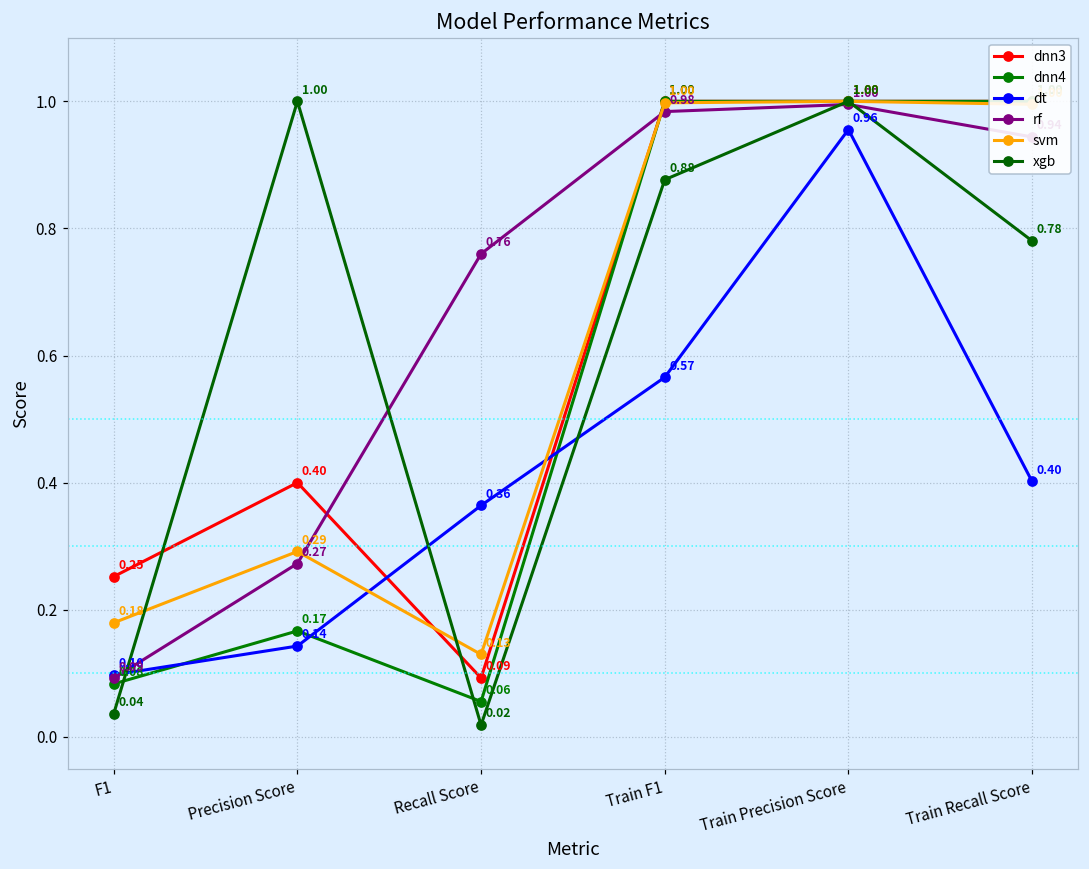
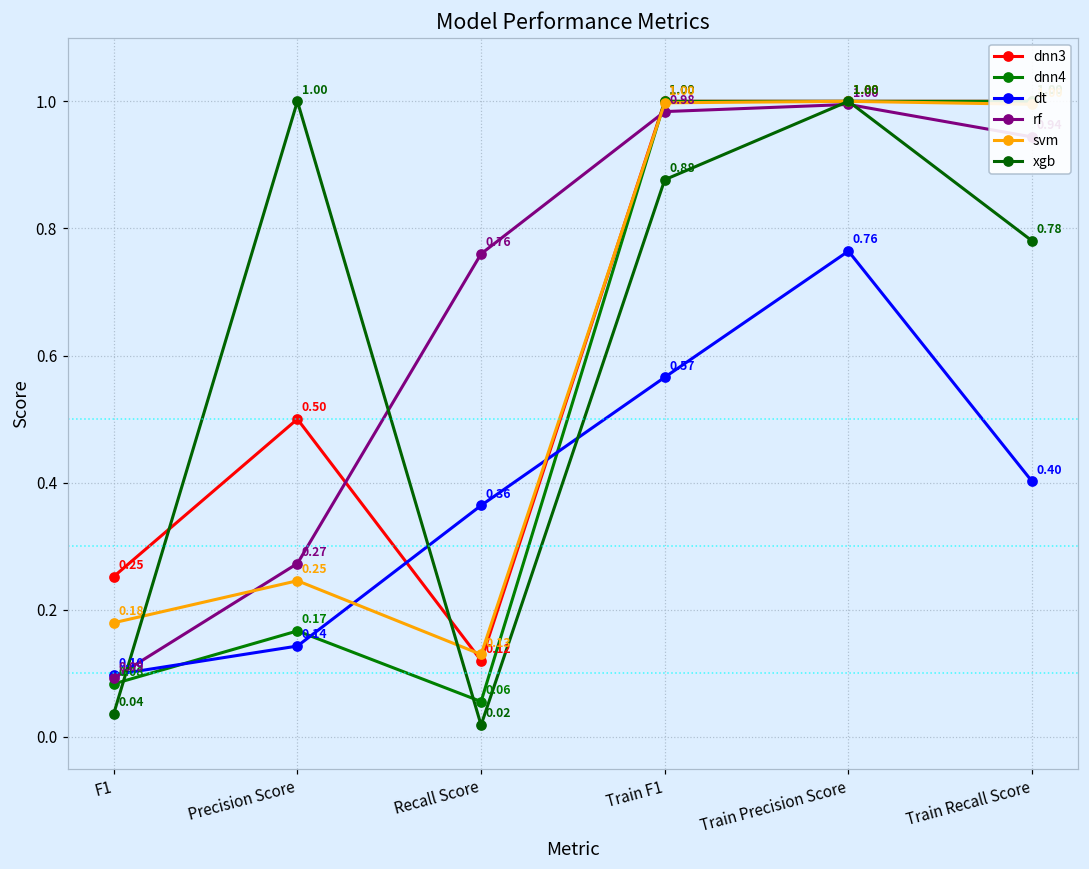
  {
    "dnn3": {
      "F1": 0.25,
-     "Precision Score": 0.40,
-     "Recall Score": 0.09
+     "Precision Score": 0.50,
+     "Recall Score": 0.12
    },
    "dt": {
      "Precision Score": 0.14,
      "Recall Score": 0.36,
      "Train F1": 0.57,
-     "Train Precision Score": 0.96,
+     "Train Precision Score": 0.76,
      "Train Recall Score": 0.40
    },
    "rf": {
      "Recall Score": 0.76
    },
    "svm": {
      "F1": 0.18,
-     "Precision Score": 0.29,
+     "Precision Score": 0.25,
      "Recall Score": 0.13
    }
  }
